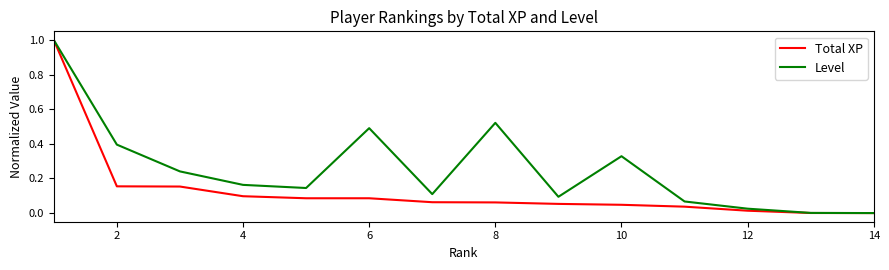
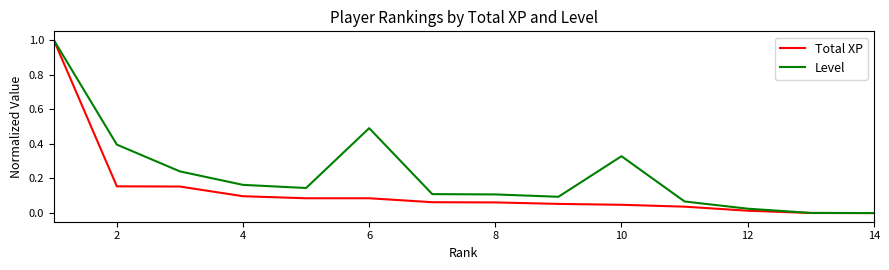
  {
    "Total XP": {
      "2": 0.15,
      "4": 0.10,
      "6": 0.09,
      "8": 0.06,
      "10": 0.05
    },
    "Level": {
      "2": 0.40,
      "4": 0.16,
      "6": 0.49,
-     "8": 0.52,
+     "8": 0.11,
      "10": 0.33
    }
  }
